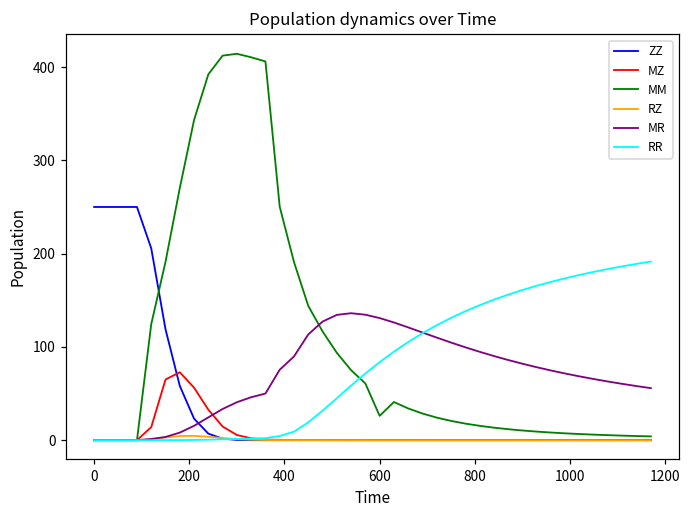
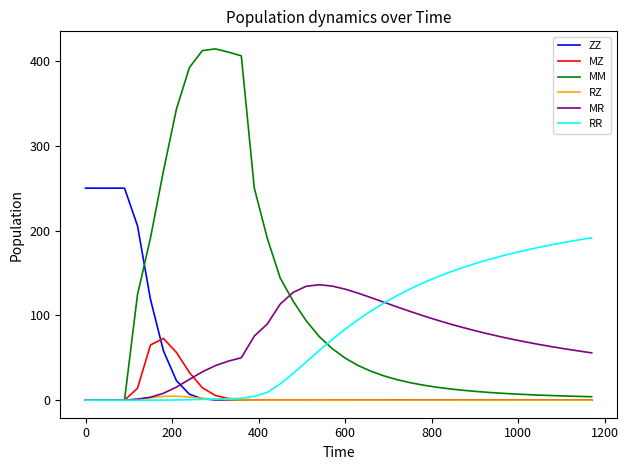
  {
    "ZZ": {
      "0": 250
    },
    "MM": {
-     "600": 30
+     "600": 50
    },
    "MR": {
      "600": 130
    },
    "RR": {
      "600": 80
    }
  }
